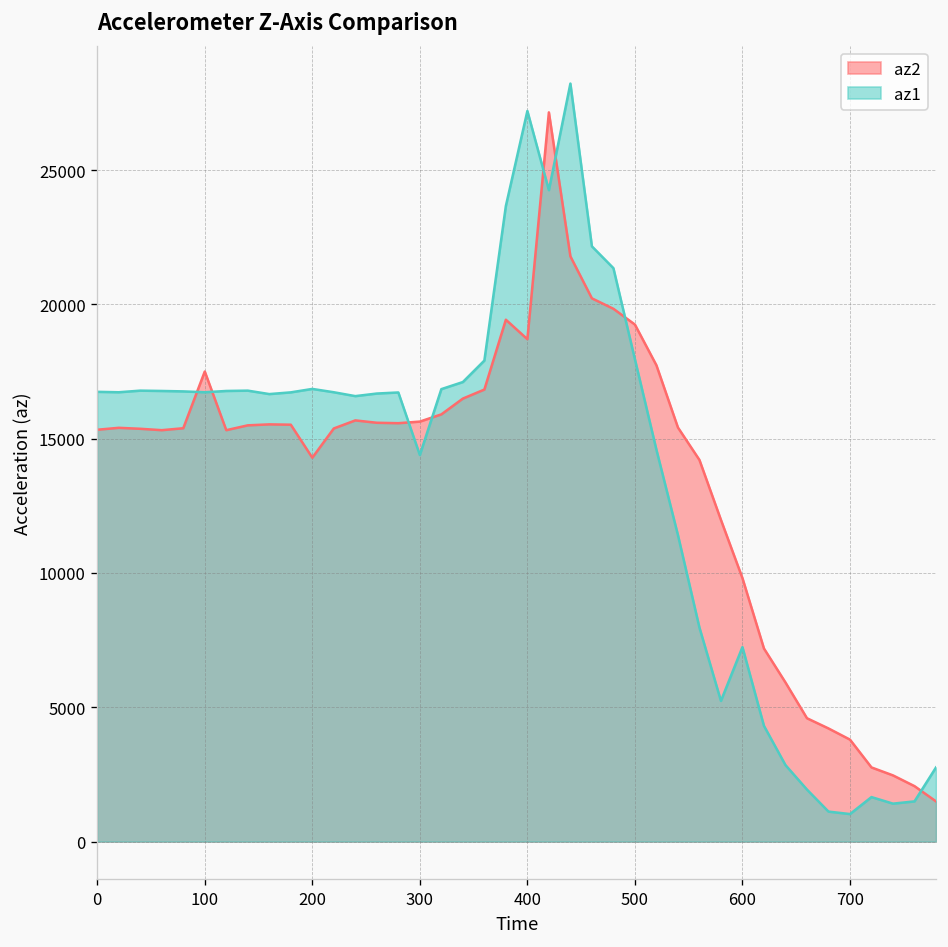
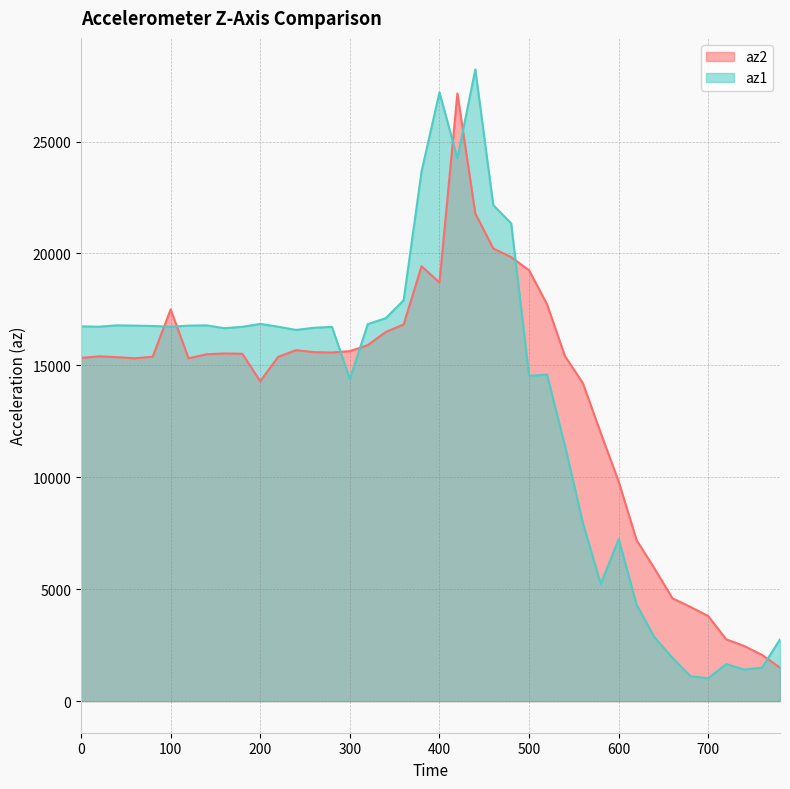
  {
    "az2": {
      "0": 15300,
      "100": 17500,
      "200": 14300,
      "300": 15600,
      "400": 18700,
      "500": 19200,
      "600": 9800,
      "700": 3800
    },
    "az1": {
      "0": 16700,
      "100": 16700,
      "200": 16900,
      "300": 14400,
      "400": 27200,
-     "500": 18000,
+     "500": 14500,
      "600": 7200,
      "700": 1000
    }
  }
